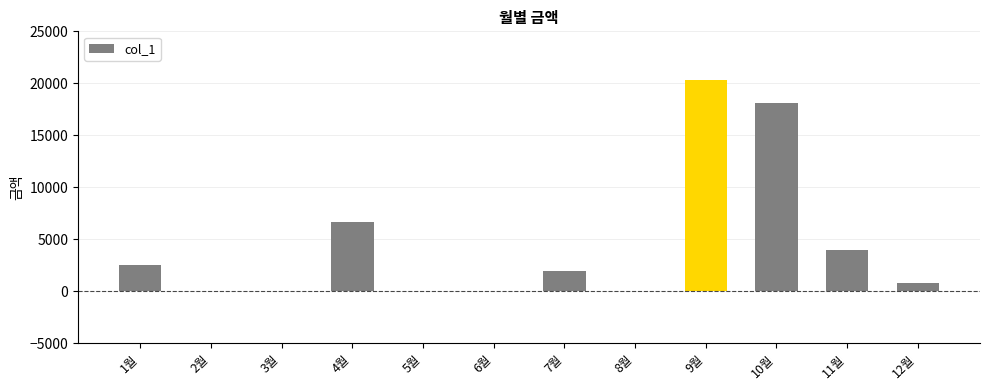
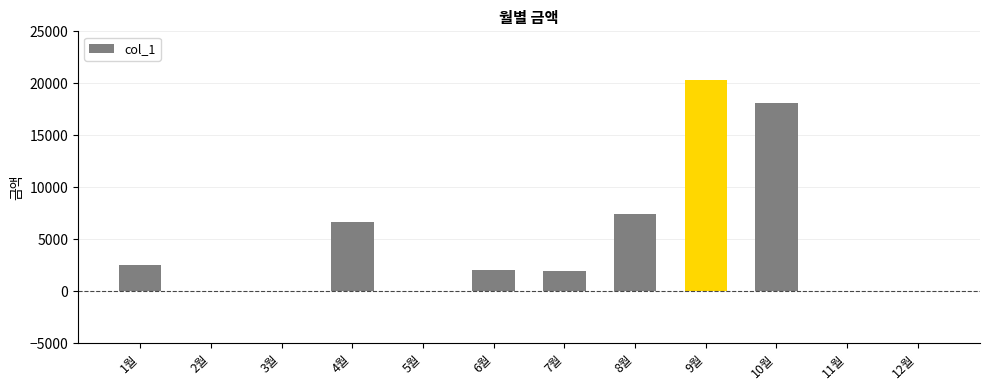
  {
    "1월": 2500,
    "2월": 0,
    "3월": 0,
    "4월": 6700,
    "5월": 0,
-   "6월": 0,
+   "6월": 2000,
    "7월": 2000,
-   "8월": 0,
+   "8월": 7400,
    "9월": 20300,
    "10월": 18100,
-   "11월": 4000,
-   "12월": 800
+   "11월": 0,
+   "12월": 0
  }
